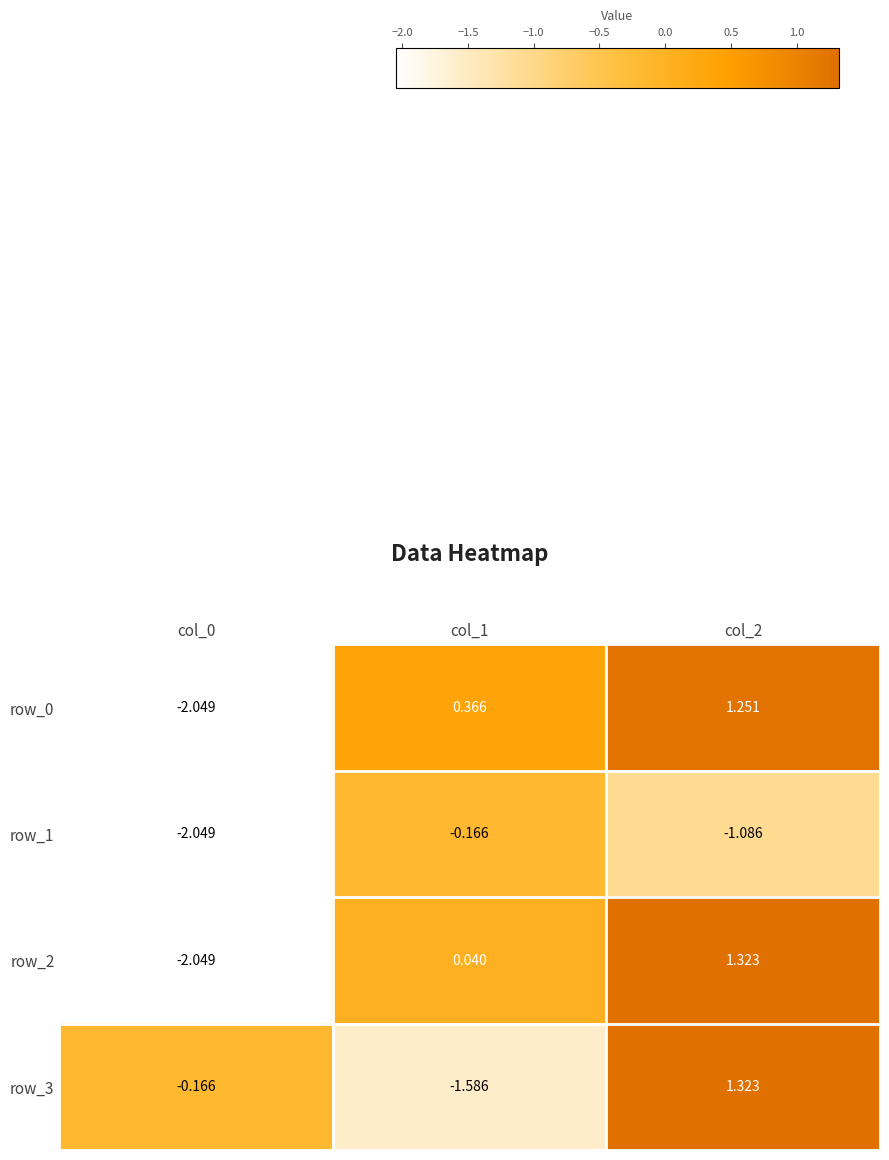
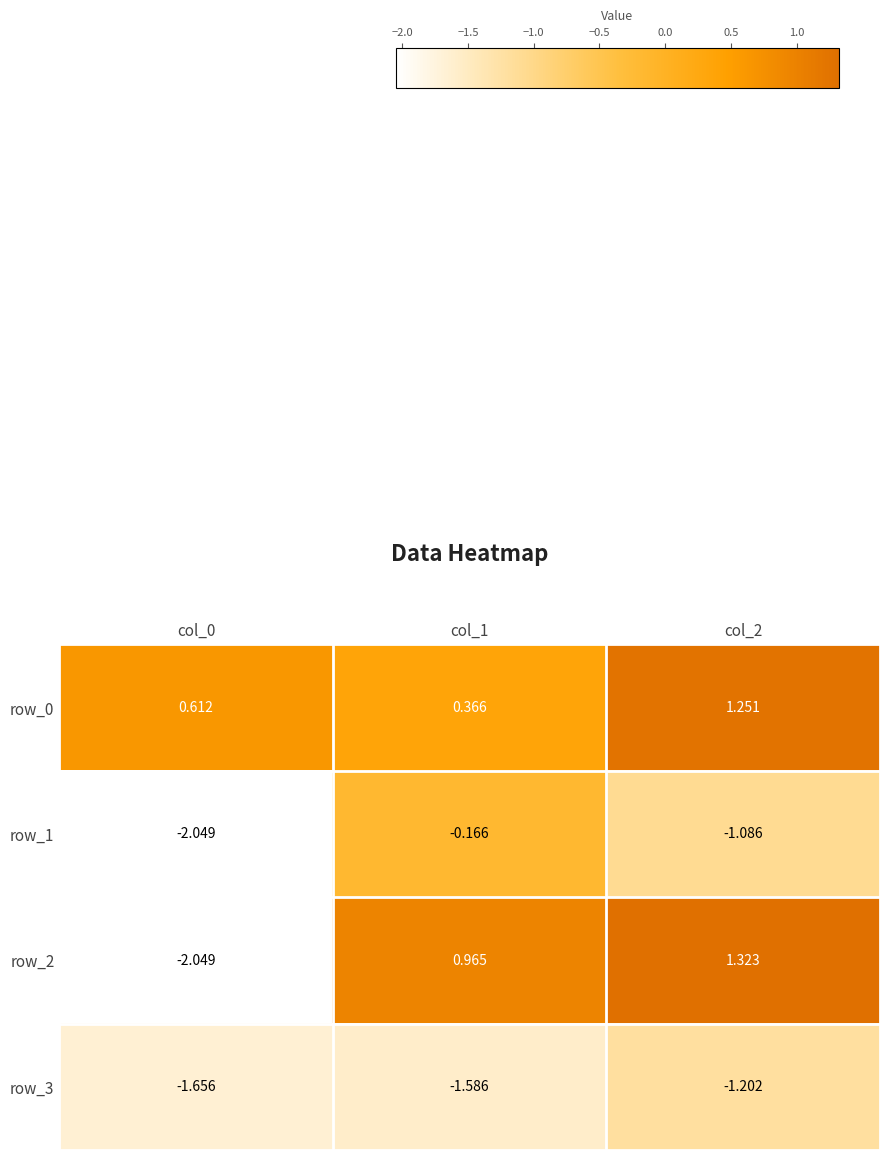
  {
    "row_0": {
-     "col_0": -2.049,
+     "col_0": 0.612,
      "col_1": 0.366,
      "col_2": 1.251
    },
    "row_1": {
      "col_0": -2.049,
      "col_1": -0.166,
      "col_2": -1.086
    },
    "row_2": {
      "col_0": -2.049,
-     "col_1": 0.040,
+     "col_1": 0.965,
      "col_2": 1.323
    },
    "row_3": {
-     "col_0": -0.166,
+     "col_0": -1.656,
      "col_1": -1.586,
-     "col_2": 1.323
+     "col_2": -1.202
    }
  }
